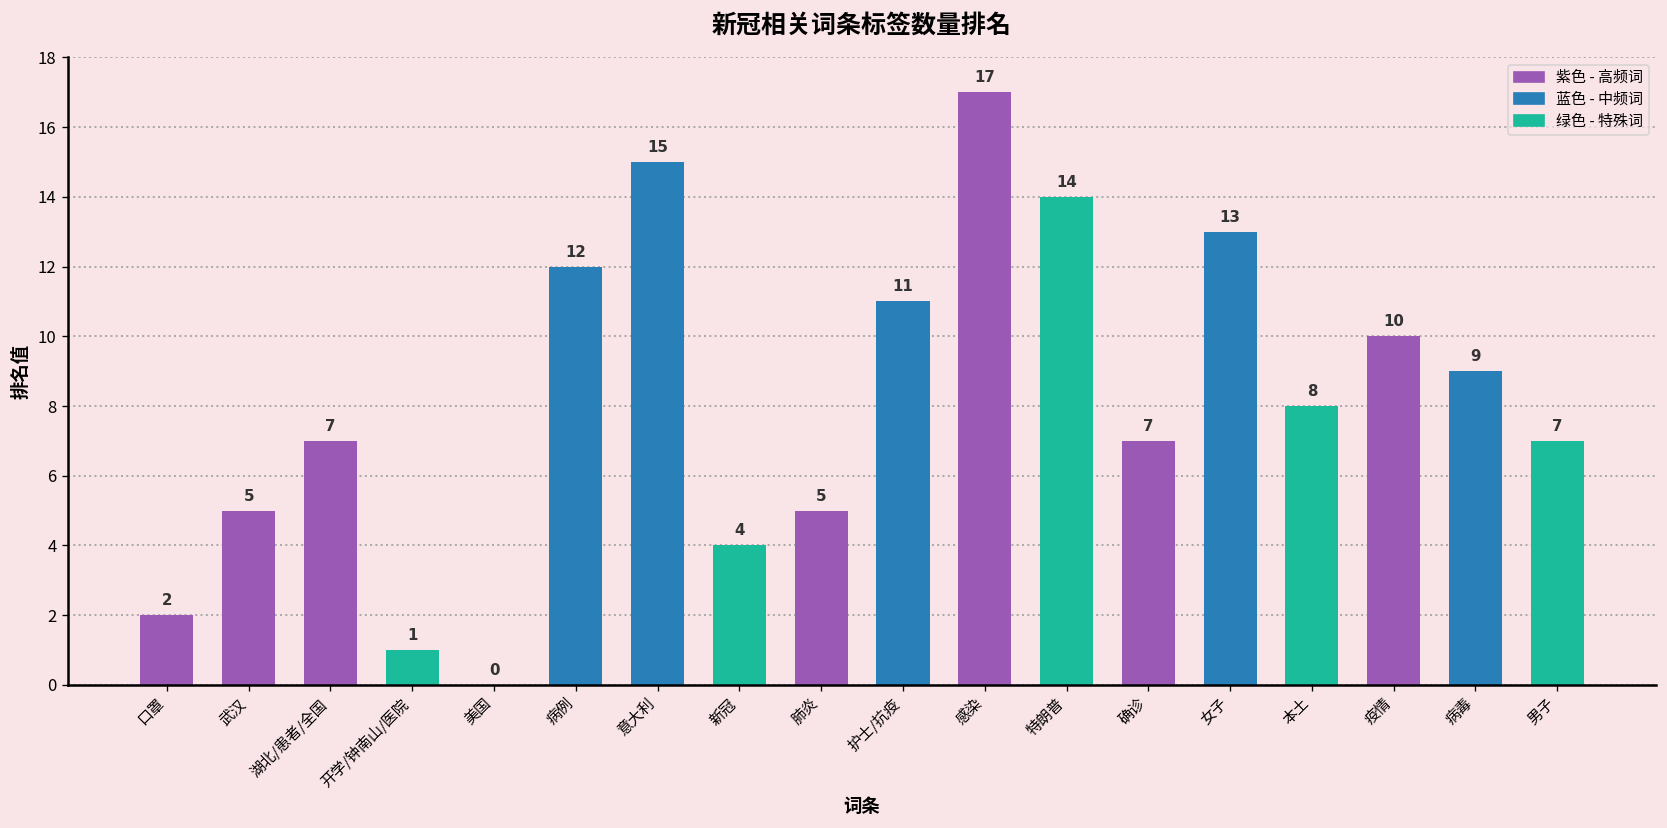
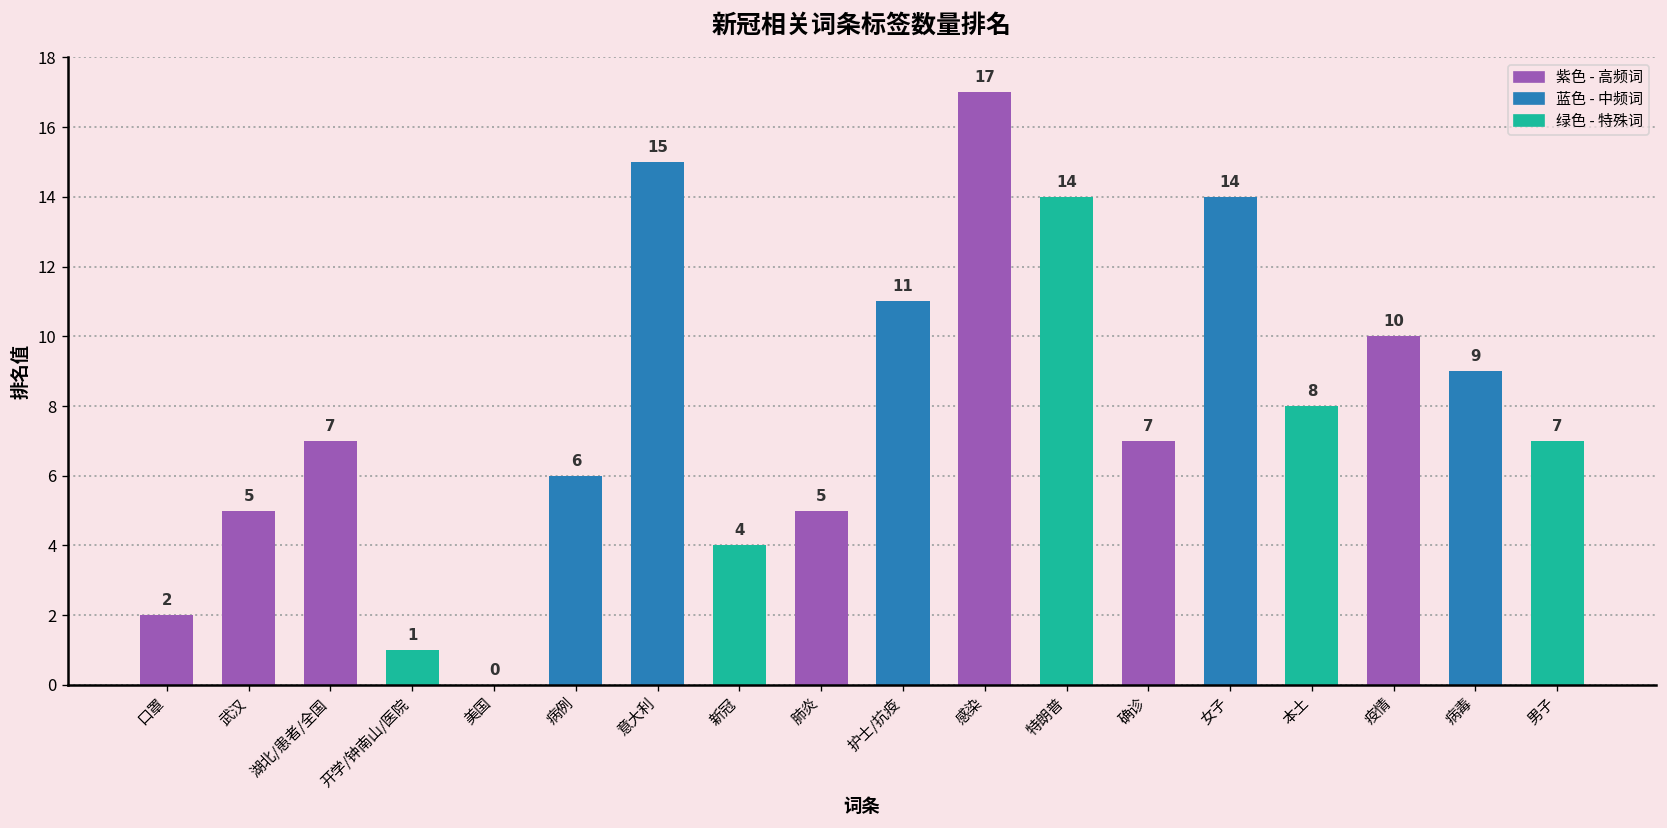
  {
    "口罩": 2,
    "武汉": 5,
    "湖北/患者/全国": 7,
    "开学/钟南山/医院": 1,
    "美国": 0,
-   "病例": 12,
+   "病例": 6,
    "意大利": 15,
    "新冠": 4,
    "肺炎": 5,
    "护士/抗疫": 11,
    "感染": 17,
    "特朗普": 14,
    "确诊": 7,
-   "女子": 13,
+   "女子": 14,
    "本土": 8,
    "疫情": 10,
    "病毒": 9,
    "男子": 7
  }
